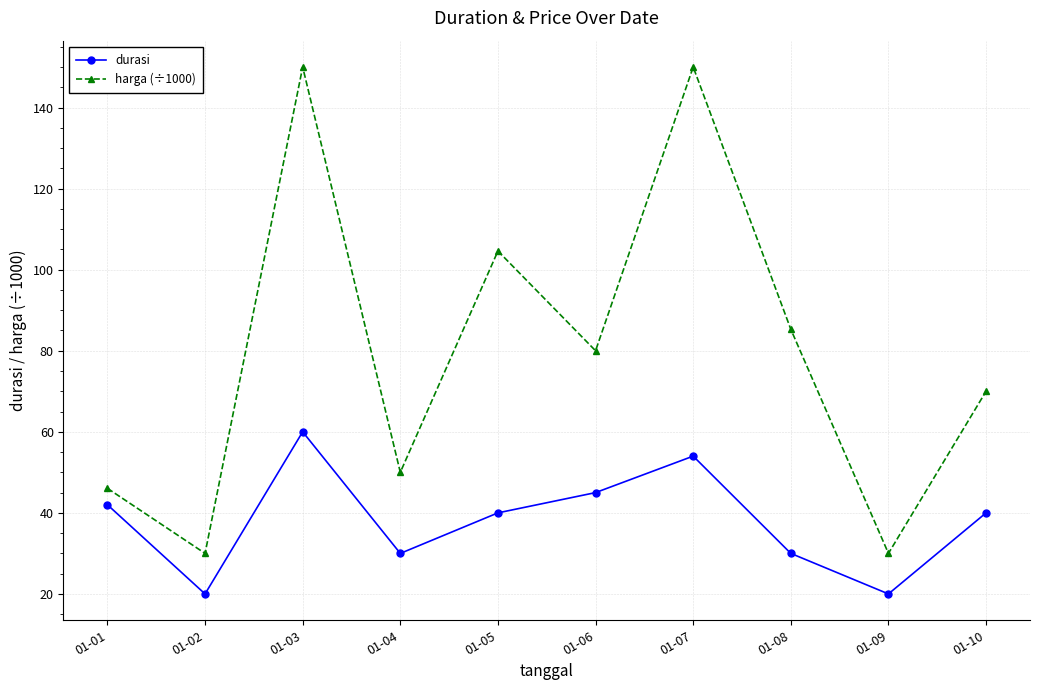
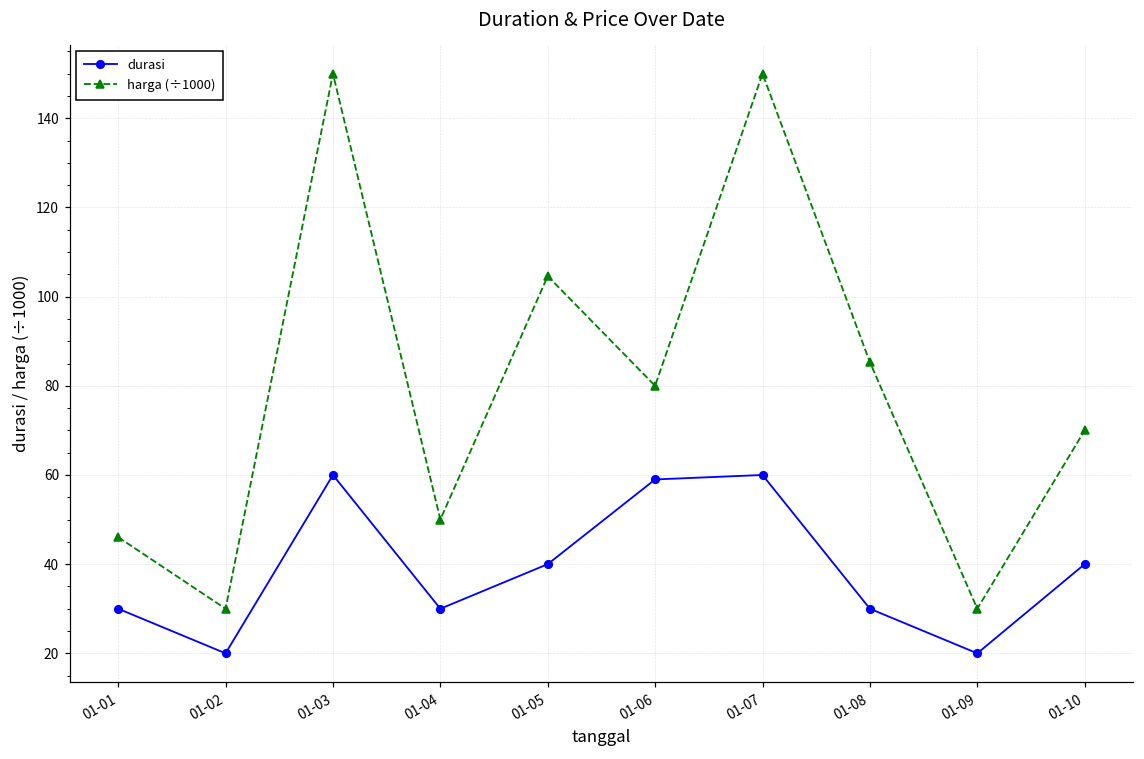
  {
    "durasi": {
-     "01-01": 42,
+     "01-01": 30,
      "01-02": 20,
      "01-03": 60,
      "01-04": 30,
      "01-05": 40,
-     "01-06": 45,
-     "01-07": 54,
+     "01-06": 59,
+     "01-07": 60,
      "01-08": 30,
      "01-09": 20,
      "01-10": 40
    },
    "harga (÷1000)": {
      "01-01": 46,
      "01-02": 30,
      "01-03": 150,
      "01-04": 50,
      "01-05": 105,
      "01-06": 80,
      "01-07": 150,
      "01-08": 85,
      "01-09": 30,
      "01-10": 70
    }
  }
